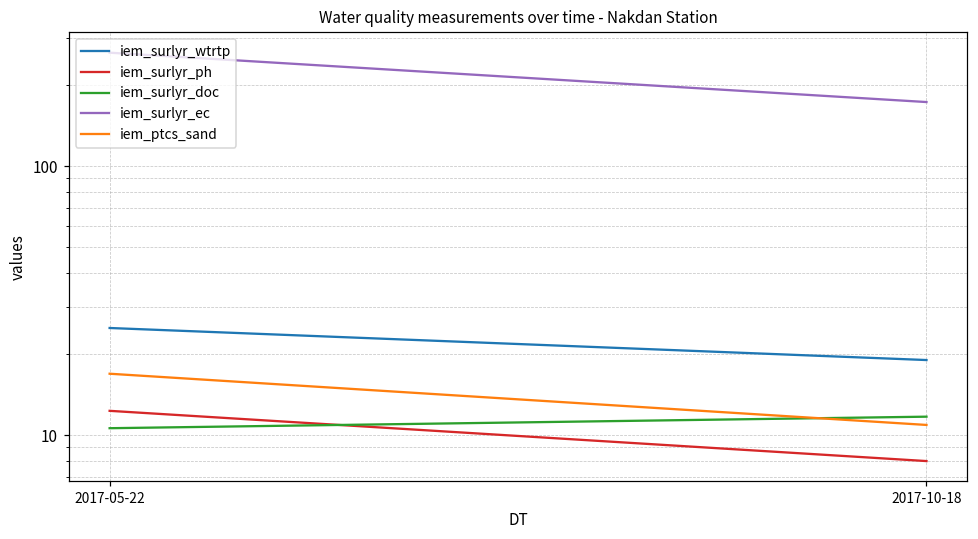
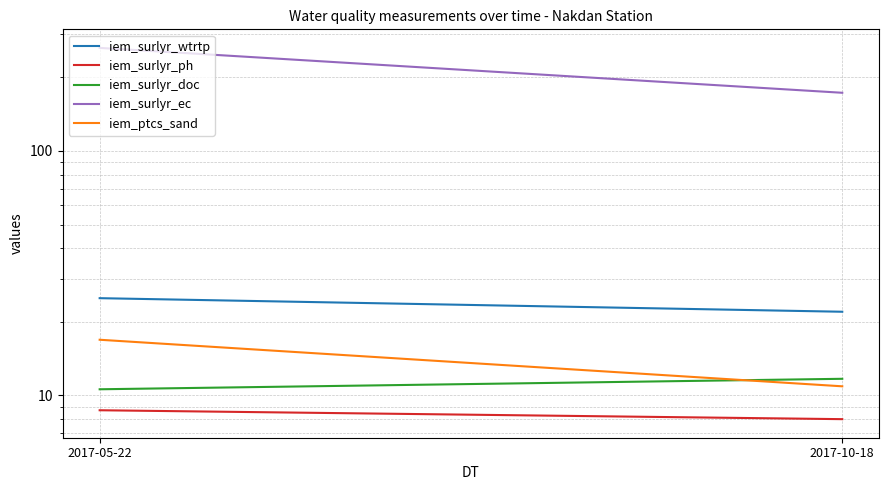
  {
    "iem_surlyr_wtrtp": {
      "2017-05-22": 25,
-     "2017-10-18": 19
+     "2017-10-18": 22
    },
    "iem_surlyr_ph": {
-     "2017-05-22": 12,
+     "2017-05-22": 8.7,
      "2017-10-18": 8.0
    },
    "iem_surlyr_doc": {
      "2017-05-22": 10.6,
      "2017-10-18": 12
    },
    "iem_surlyr_ec": {
      "2017-10-18": 170
    },
    "iem_ptcs_sand": {
      "2017-05-22": 17,
      "2017-10-18": 11
    }
  }
